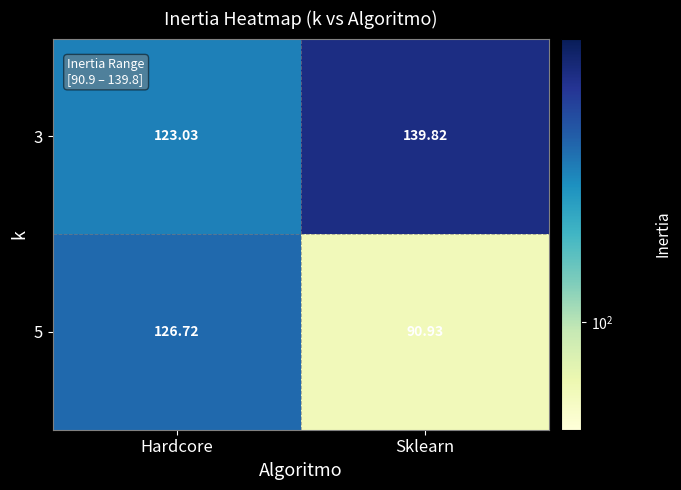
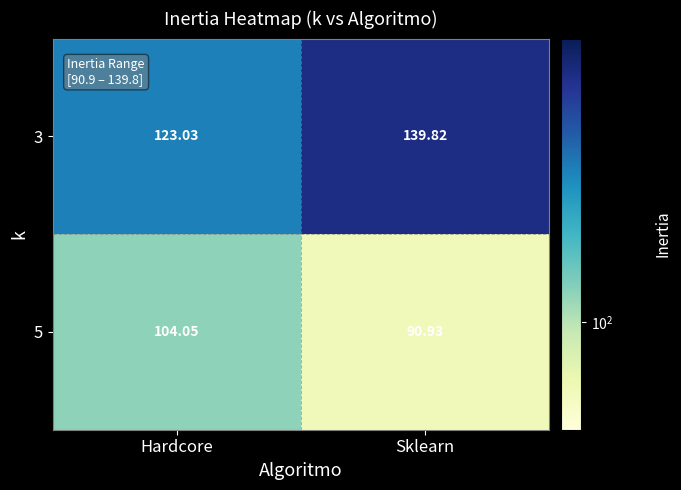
  {
    "3": {
      "Hardcore": 123.03,
      "Sklearn": 139.82
    },
    "5": {
-     "Hardcore": 126.72,
+     "Hardcore": 104.05,
      "Sklearn": 90.93
    }
  }
